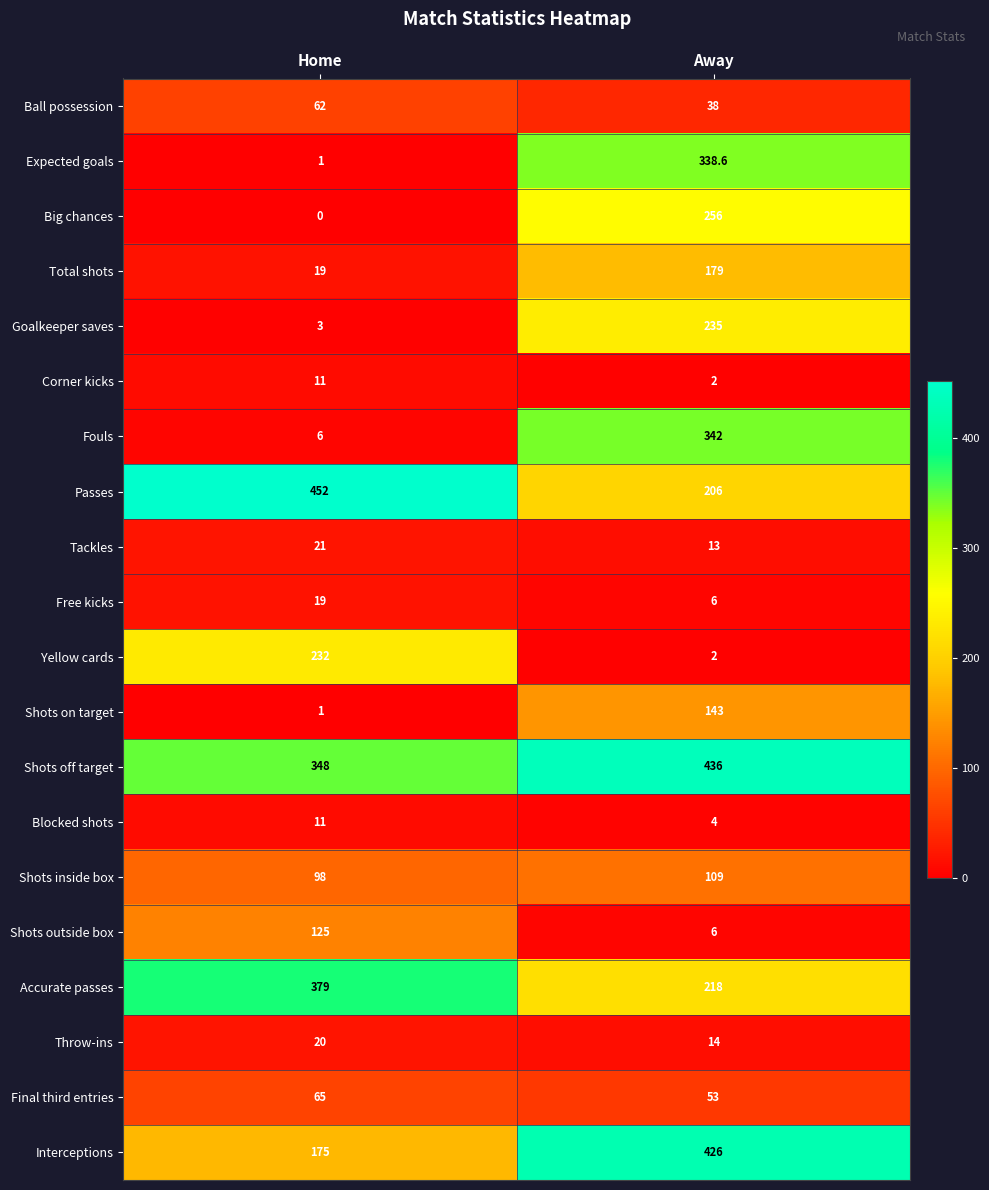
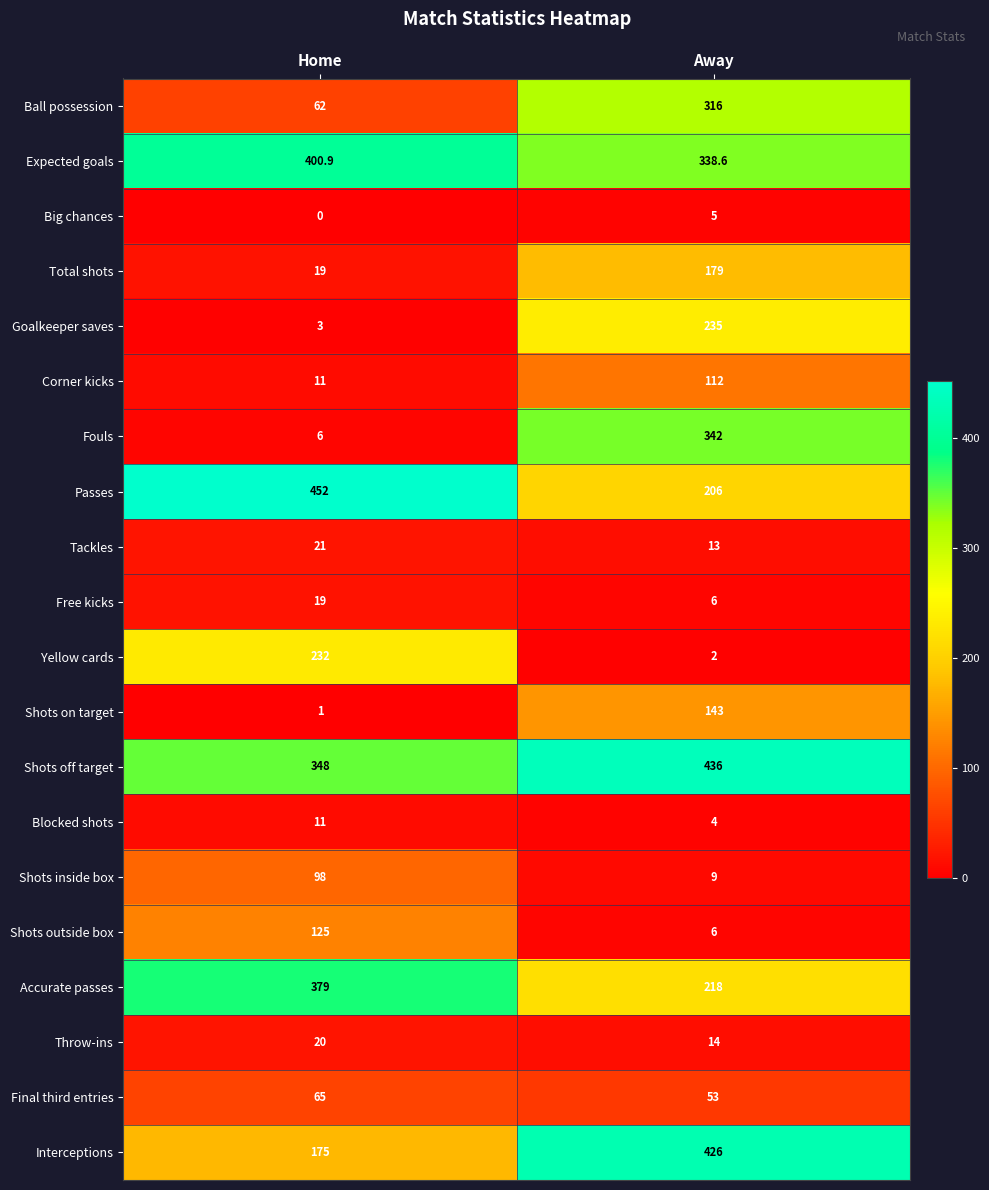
  {
    "Ball possession": {
      "Home": 62,
-     "Away": 38
+     "Away": 316
    },
    "Expected goals": {
-     "Home": 1,
+     "Home": 400.9,
      "Away": 338.6
    },
    "Big chances": {
      "Home": 0,
-     "Away": 256
+     "Away": 5
    },
    "Total shots": {
      "Home": 19,
      "Away": 179
    },
    "Goalkeeper saves": {
      "Home": 3,
      "Away": 235
    },
    "Corner kicks": {
      "Home": 11,
-     "Away": 2
+     "Away": 112
    },
    "Fouls": {
      "Home": 6,
      "Away": 342
    },
    "Passes": {
      "Home": 452,
      "Away": 206
    },
    "Tackles": {
      "Home": 21,
      "Away": 13
    },
    "Free kicks": {
      "Home": 19,
      "Away": 6
    },
    "Yellow cards": {
      "Home": 232,
      "Away": 2
    },
    "Shots on target": {
      "Home": 1,
      "Away": 143
    },
    "Shots off target": {
      "Home": 348,
      "Away": 436
    },
    "Blocked shots": {
      "Home": 11,
      "Away": 4
    },
    "Shots inside box": {
      "Home": 98,
-     "Away": 109
+     "Away": 9
    },
    "Shots outside box": {
      "Home": 125,
      "Away": 6
    },
    "Accurate passes": {
      "Home": 379,
      "Away": 218
    },
    "Throw-ins": {
      "Home": 20,
      "Away": 14
    },
    "Final third entries": {
      "Home": 65,
      "Away": 53
    },
    "Interceptions": {
      "Home": 175,
      "Away": 426
    }
  }
